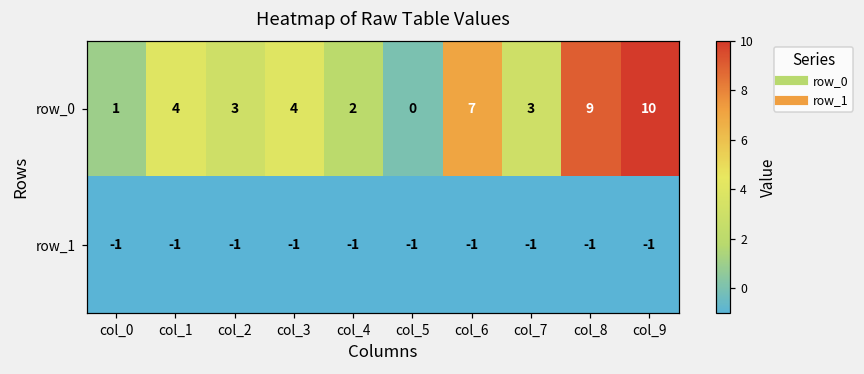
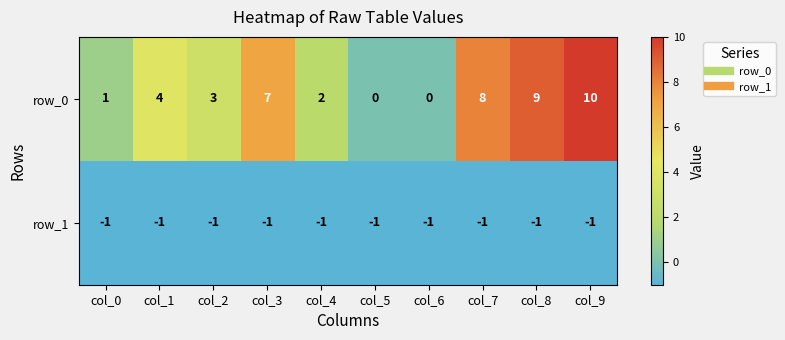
  {
    "row_0": {
      "col_0": 1,
      "col_1": 4,
      "col_2": 3,
-     "col_3": 4,
+     "col_3": 7,
      "col_4": 2,
      "col_5": 0,
-     "col_6": 7,
-     "col_7": 3,
+     "col_6": 0,
+     "col_7": 8,
      "col_8": 9,
      "col_9": 10
    },
    "row_1": {
      "col_0": -1,
      "col_1": -1,
      "col_2": -1,
      "col_3": -1,
      "col_4": -1,
      "col_5": -1,
      "col_6": -1,
      "col_7": -1,
      "col_8": -1,
      "col_9": -1
    }
  }
